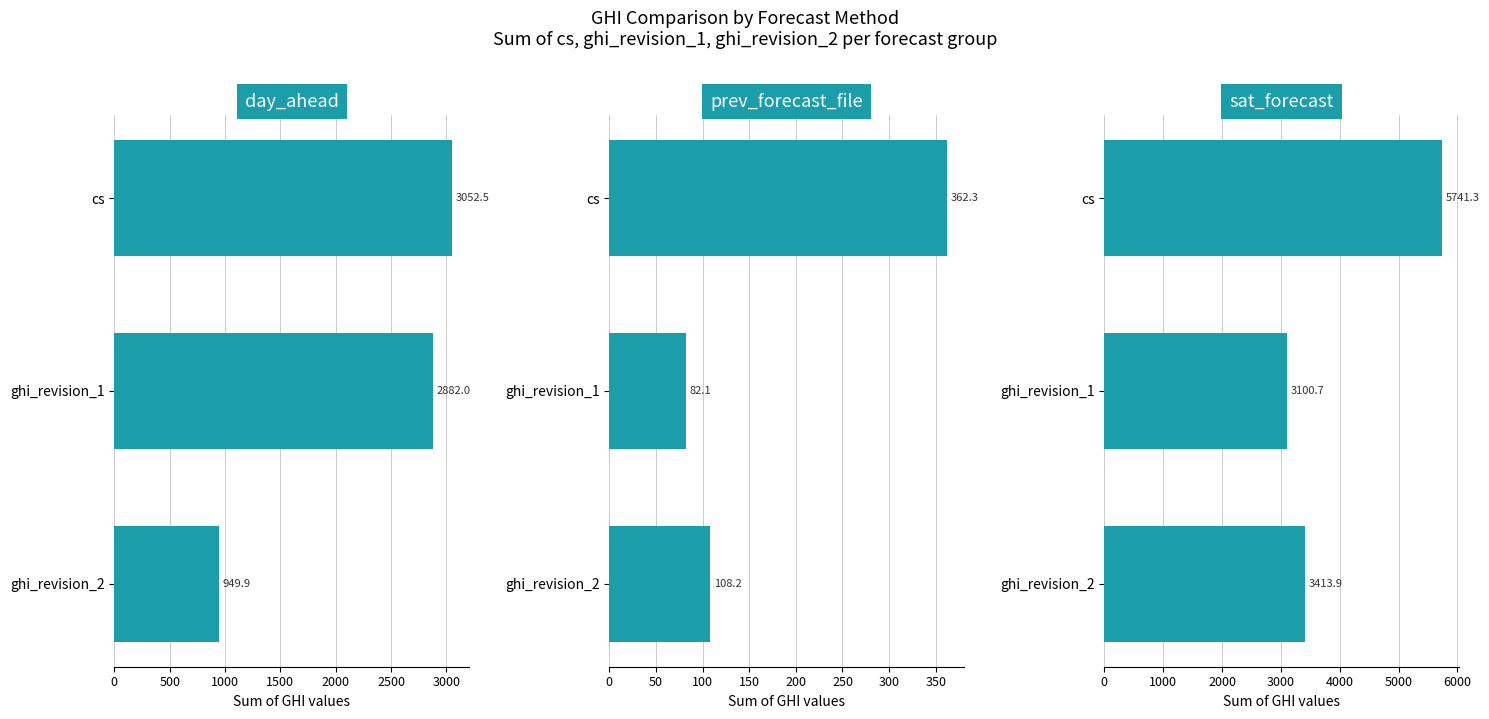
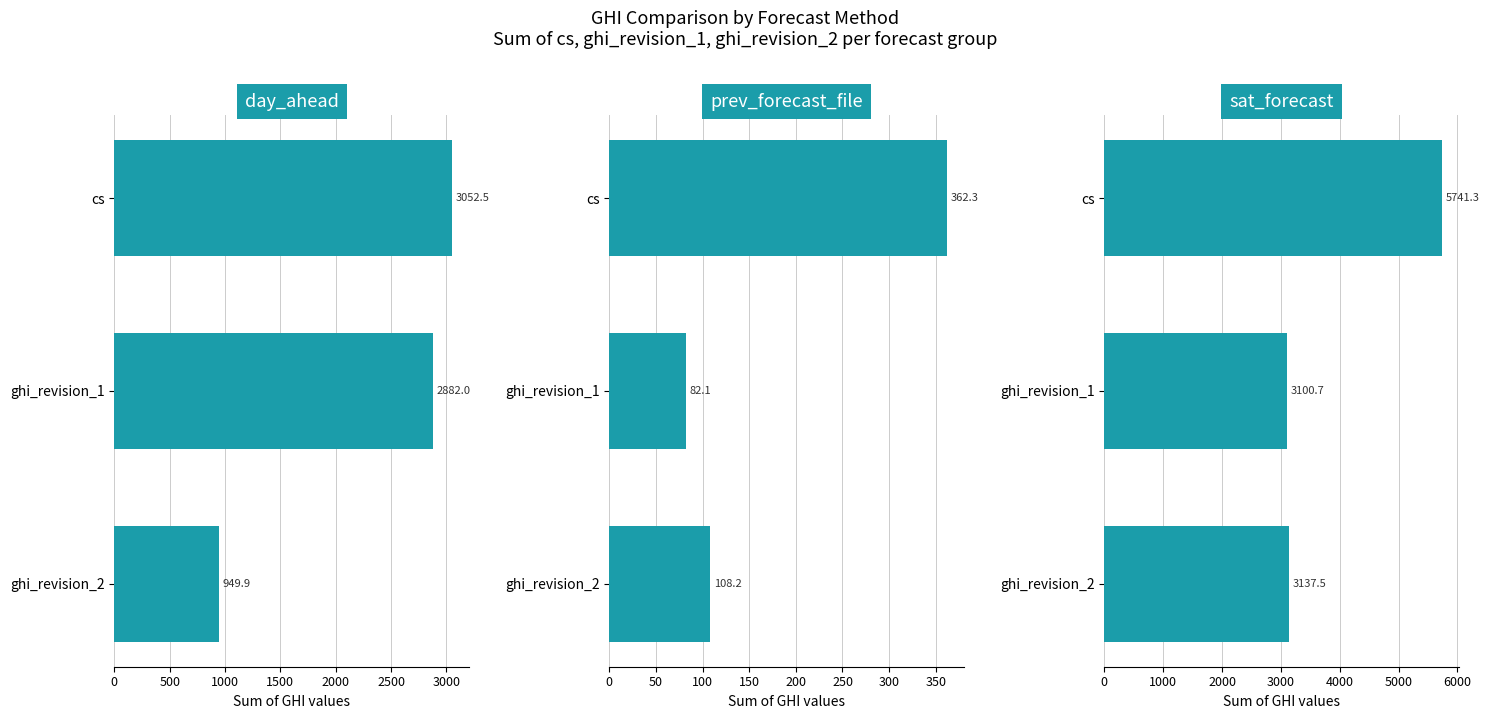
  {
    "day_ahead": {
      "cs": 3052.5,
      "ghi_revision_1": 2882.0,
      "ghi_revision_2": 949.9
    },
    "prev_forecast_file": {
      "cs": 362.3,
      "ghi_revision_1": 82.1,
      "ghi_revision_2": 108.2
    },
    "sat_forecast": {
      "cs": 5741.3,
      "ghi_revision_1": 3100.7,
-     "ghi_revision_2": 3413.9
+     "ghi_revision_2": 3137.5
    }
  }
